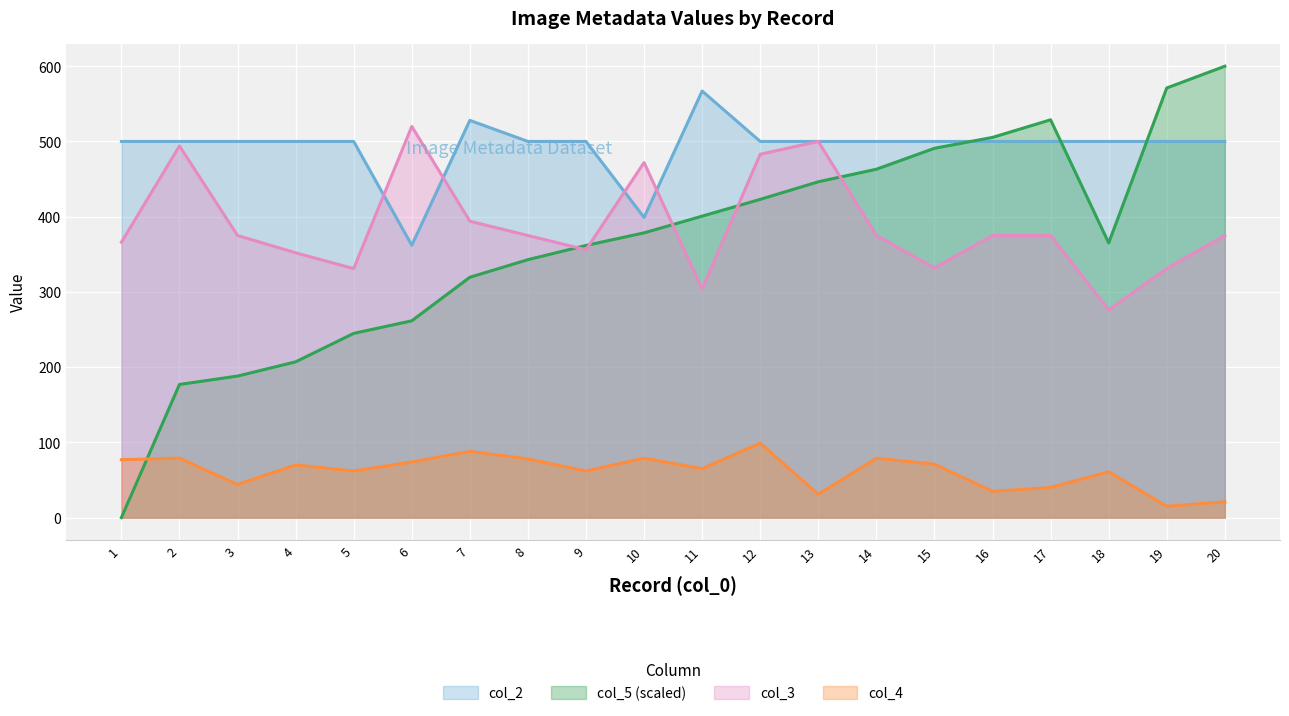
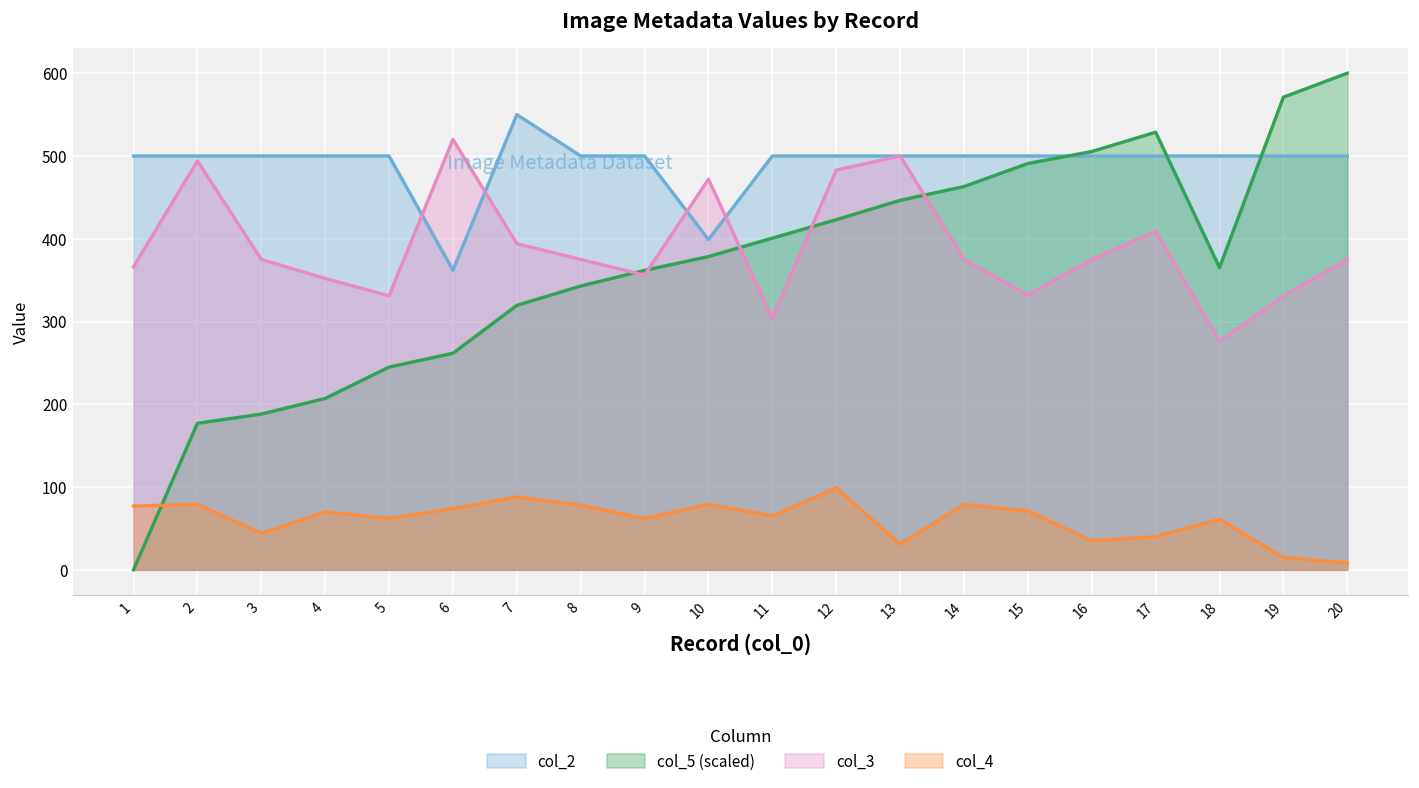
  {
    "col_2": {
      "1": 500,
      "2": 500,
      "3": 500,
      "4": 500,
      "5": 500,
      "6": 360,
-     "7": 530,
+     "7": 550,
      "8": 500,
      "9": 500,
      "10": 400,
-     "11": 570,
+     "11": 500,
      "12": 500,
      "14": 500,
      "15": 500,
      "16": 500,
      "17": 500,
      "18": 500,
      "19": 500,
      "20": 500
    },
    "col_5 (scaled)": {
      "1": 0,
      "2": 180,
      "3": 190,
      "4": 210,
      "5": 240,
      "6": 260,
      "7": 320,
      "8": 340,
      "9": 360,
      "10": 380,
      "11": 400,
      "12": 420,
      "13": 450,
      "14": 460,
      "15": 490,
      "16": 510,
      "17": 530,
      "18": 370,
      "19": 570,
      "20": 600
    },
    "col_3": {
      "1": 370,
      "2": 490,
      "3": 380,
      "4": 350,
      "5": 330,
      "6": 520,
      "7": 390,
      "8": 380,
      "9": 360,
      "10": 470,
      "11": 300,
      "12": 480,
      "14": 380,
      "15": 330,
      "16": 380,
-     "17": 380,
+     "17": 410,
      "18": 280,
      "19": 330,
      "20": 380
    },
    "col_4": {
      "1": 80,
      "2": 80,
      "3": 40,
      "4": 70,
      "5": 60,
      "6": 70,
      "7": 90,
      "8": 80,
      "9": 60,
      "10": 80,
      "11": 70,
      "12": 100,
      "13": 30,
      "14": 80,
      "15": 70,
      "16": 40,
      "17": 40,
      "18": 60,
      "19": 20,
-     "20": 20
+     "20": 10
    }
  }
